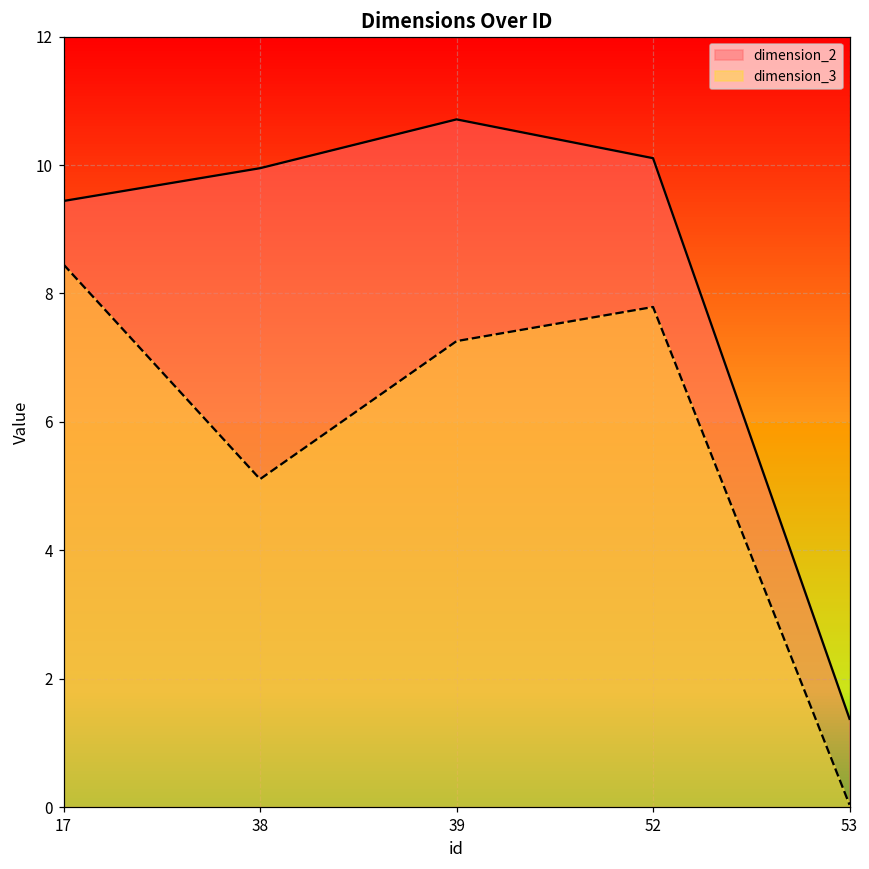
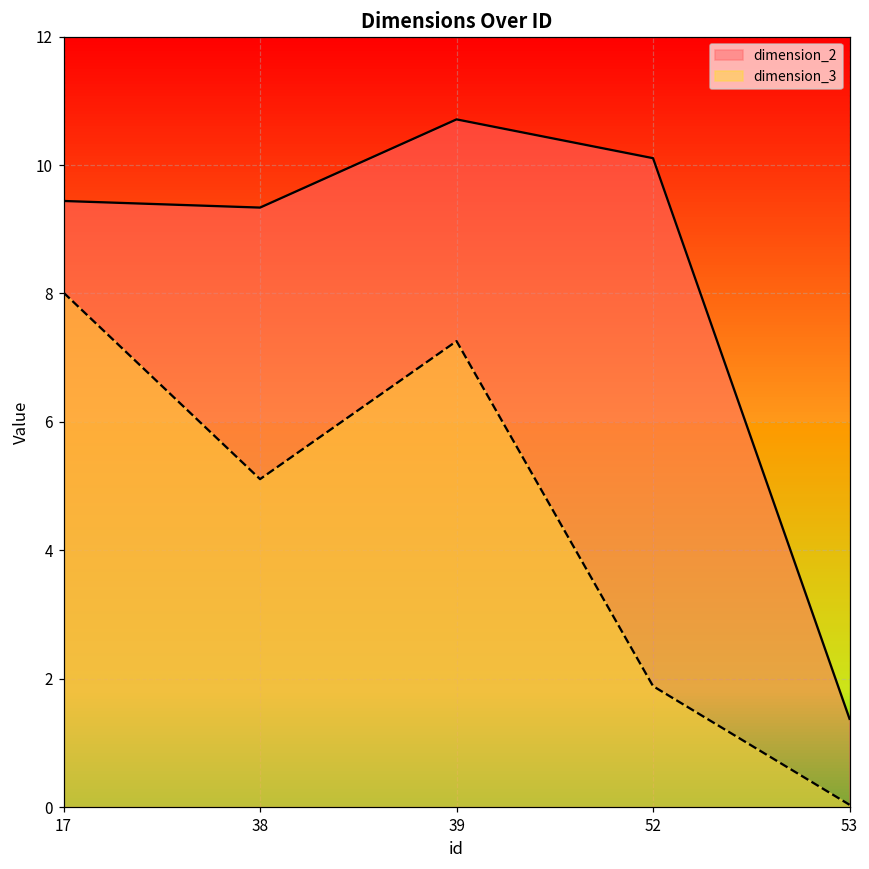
  {
    "dimension_2": {
      "17": 9.4,
-     "38": 10.0,
+     "38": 9.3,
      "39": 10.7,
      "52": 10.1,
      "53": 1.4
    },
    "dimension_3": {
-     "17": 8.5,
+     "17": 8.0,
      "38": 5.1,
      "39": 7.3,
-     "52": 7.8,
+     "52": 1.9,
      "53": 0.0
    }
  }
